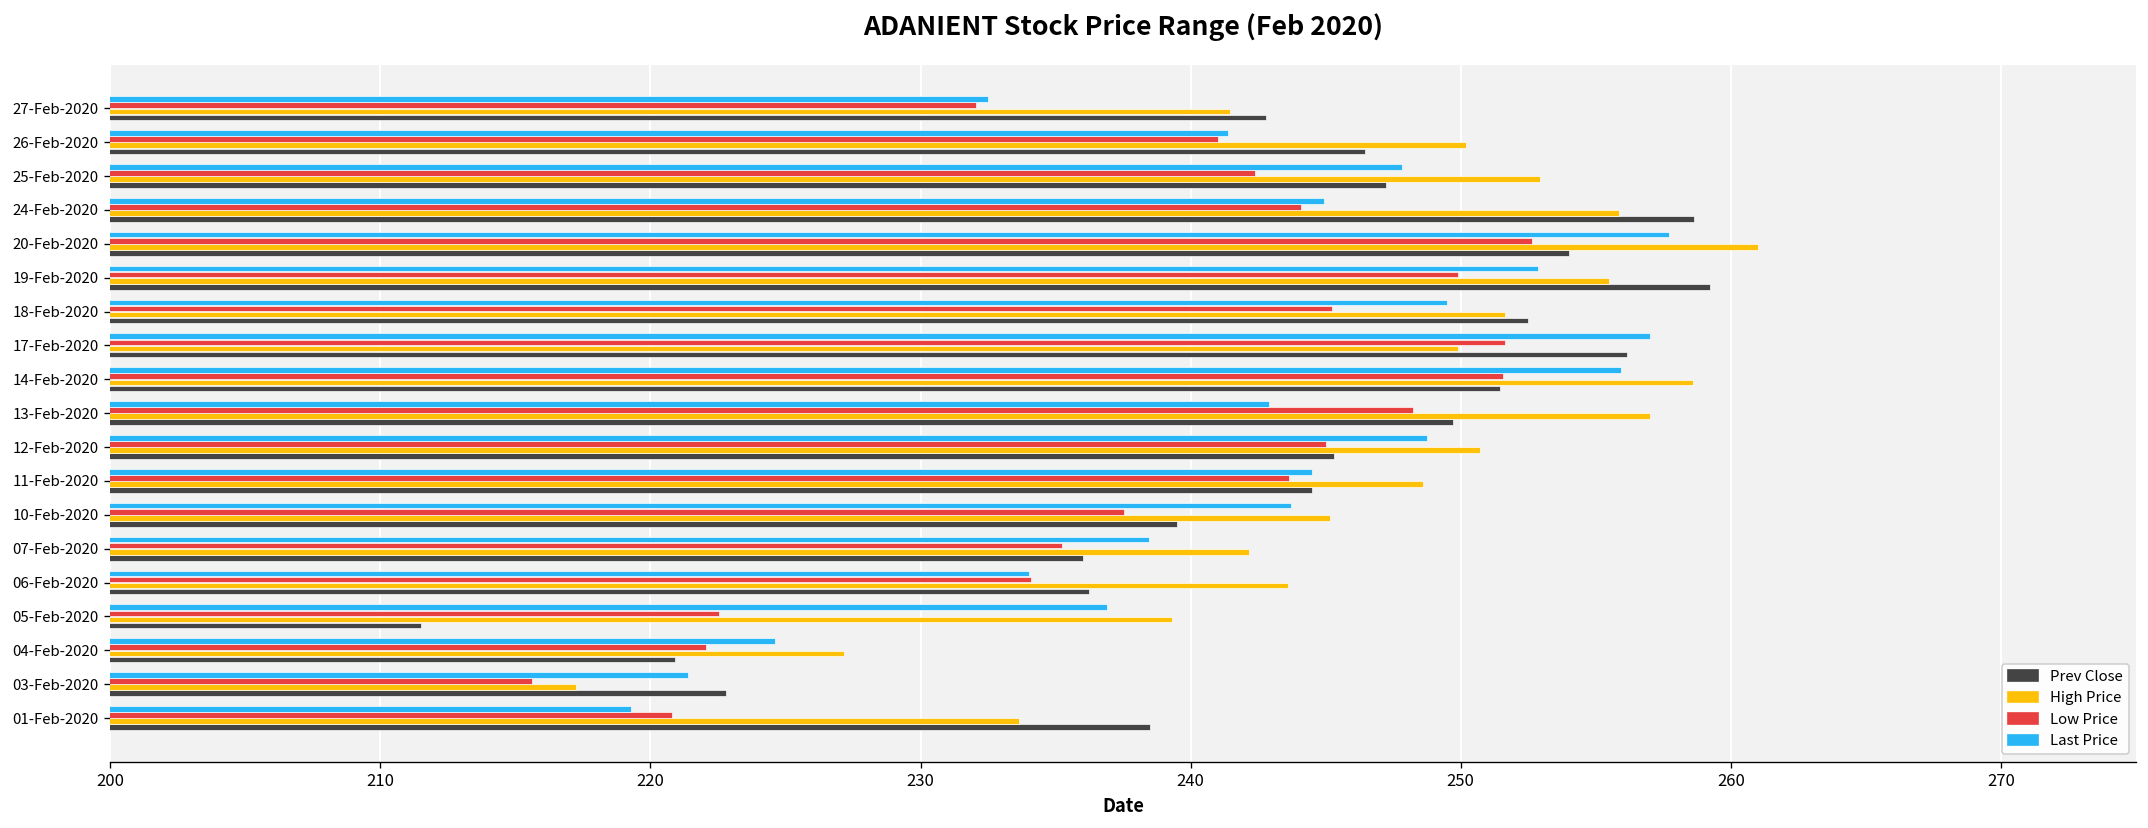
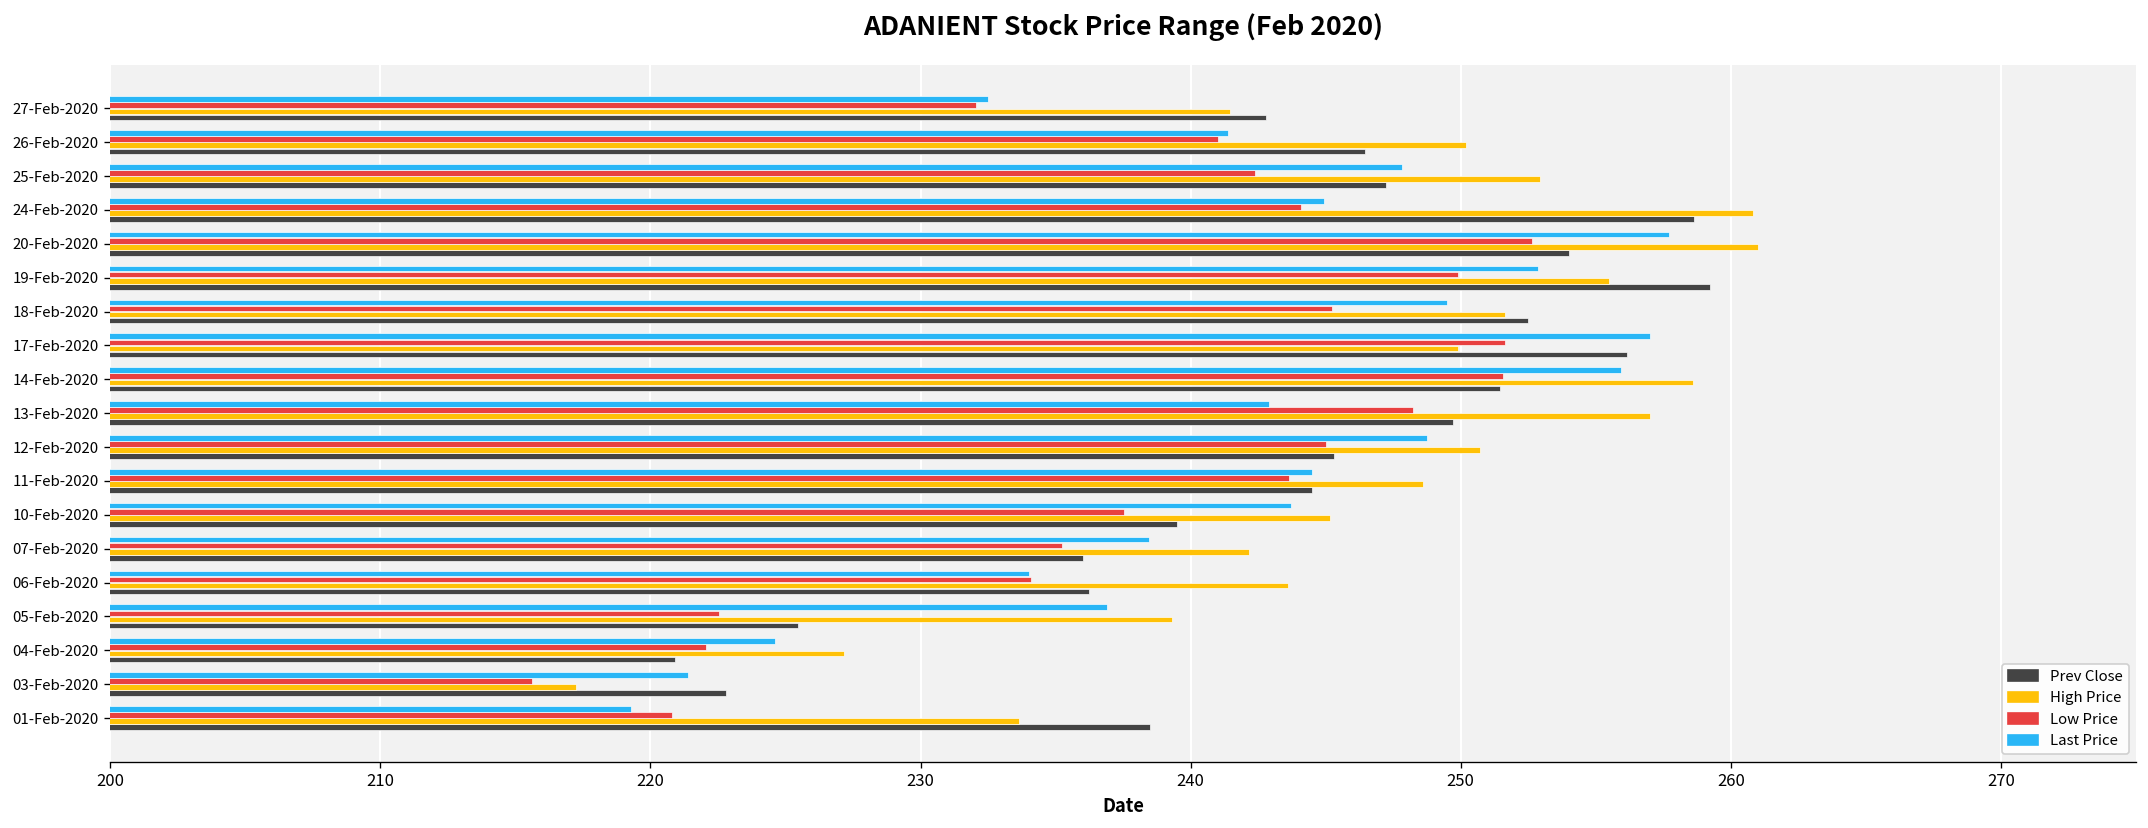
  {
    "Prev Close": {
      "27-Feb-2020": 242.8,
      "26-Feb-2020": 246.5,
      "25-Feb-2020": 247.3,
      "24-Feb-2020": 258.7,
      "20-Feb-2020": 254.0,
      "19-Feb-2020": 259.2,
      "18-Feb-2020": 252.5,
      "17-Feb-2020": 256.2,
      "14-Feb-2020": 251.5,
      "13-Feb-2020": 249.7,
      "12-Feb-2020": 245.3,
      "11-Feb-2020": 244.5,
      "10-Feb-2020": 239.5,
      "07-Feb-2020": 236.0,
      "06-Feb-2020": 236.3,
-     "05-Feb-2020": 211.5,
+     "05-Feb-2020": 225.5,
      "04-Feb-2020": 220.9,
      "03-Feb-2020": 222.8,
      "01-Feb-2020": 238.5
    },
    "High Price": {
      "27-Feb-2020": 241.5,
      "26-Feb-2020": 250.2,
      "25-Feb-2020": 252.9,
-     "24-Feb-2020": 255.9,
+     "24-Feb-2020": 260.8,
      "20-Feb-2020": 261.0,
      "19-Feb-2020": 255.5,
      "18-Feb-2020": 251.7,
      "17-Feb-2020": 249.9,
      "14-Feb-2020": 258.6,
      "13-Feb-2020": 257.0,
      "12-Feb-2020": 250.7,
      "11-Feb-2020": 248.6,
      "10-Feb-2020": 245.2,
      "07-Feb-2020": 242.2,
      "06-Feb-2020": 243.6,
      "05-Feb-2020": 239.3,
      "04-Feb-2020": 227.2,
      "03-Feb-2020": 217.2,
      "01-Feb-2020": 233.7
    },
    "Low Price": {
      "27-Feb-2020": 232.1,
      "26-Feb-2020": 241.0,
      "25-Feb-2020": 242.4,
      "24-Feb-2020": 244.1,
      "20-Feb-2020": 252.7,
      "19-Feb-2020": 249.9,
      "18-Feb-2020": 245.3,
      "17-Feb-2020": 251.7,
      "14-Feb-2020": 251.6,
      "13-Feb-2020": 248.3,
      "12-Feb-2020": 245.0,
      "11-Feb-2020": 243.7,
      "10-Feb-2020": 237.6,
      "07-Feb-2020": 235.3,
      "06-Feb-2020": 234.1,
      "05-Feb-2020": 222.6,
      "04-Feb-2020": 222.1,
      "03-Feb-2020": 215.6,
      "01-Feb-2020": 220.8
    },
    "Last Price": {
      "27-Feb-2020": 232.5,
      "26-Feb-2020": 241.4,
      "25-Feb-2020": 247.8,
      "24-Feb-2020": 245.0,
      "20-Feb-2020": 257.7,
      "19-Feb-2020": 252.9,
      "18-Feb-2020": 249.5,
      "17-Feb-2020": 257.0,
      "14-Feb-2020": 256.0,
      "13-Feb-2020": 242.9,
      "12-Feb-2020": 248.8,
      "11-Feb-2020": 244.5,
      "10-Feb-2020": 243.7,
      "07-Feb-2020": 238.5,
      "06-Feb-2020": 234.0,
      "05-Feb-2020": 236.9,
      "04-Feb-2020": 224.6,
      "03-Feb-2020": 221.4,
      "01-Feb-2020": 219.3
    }
  }
